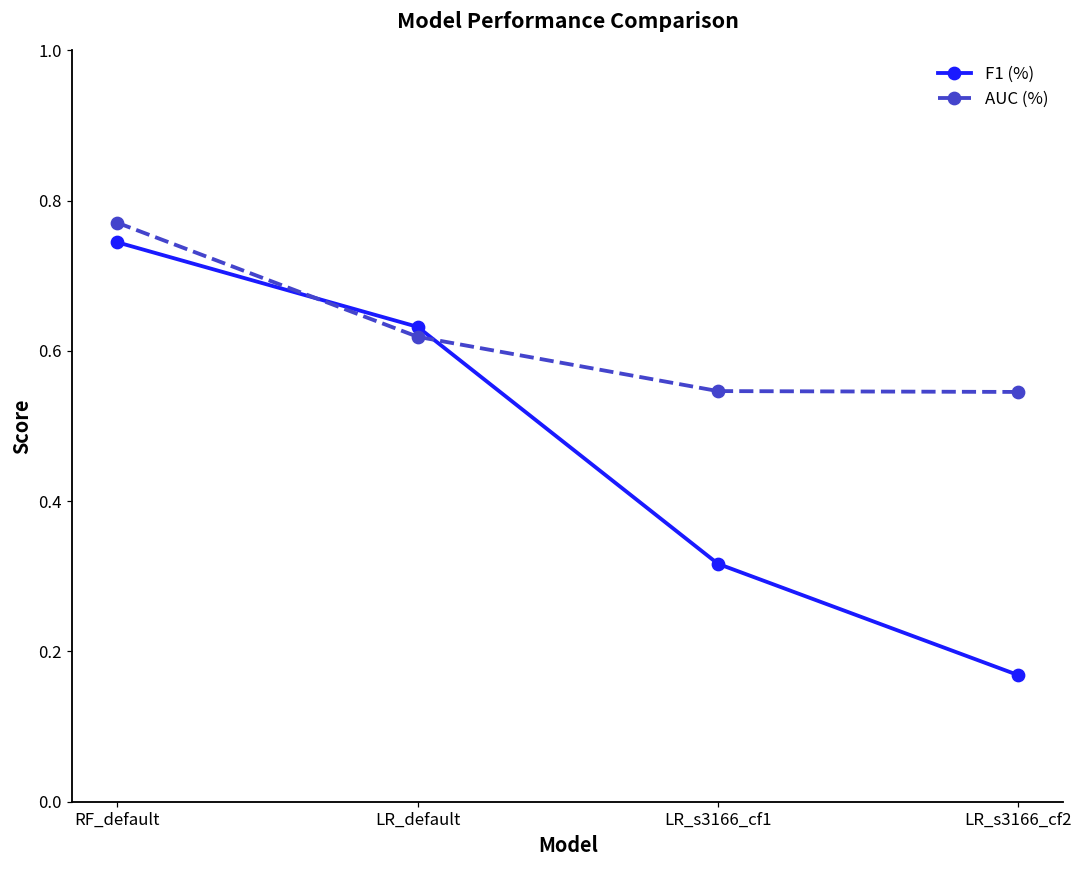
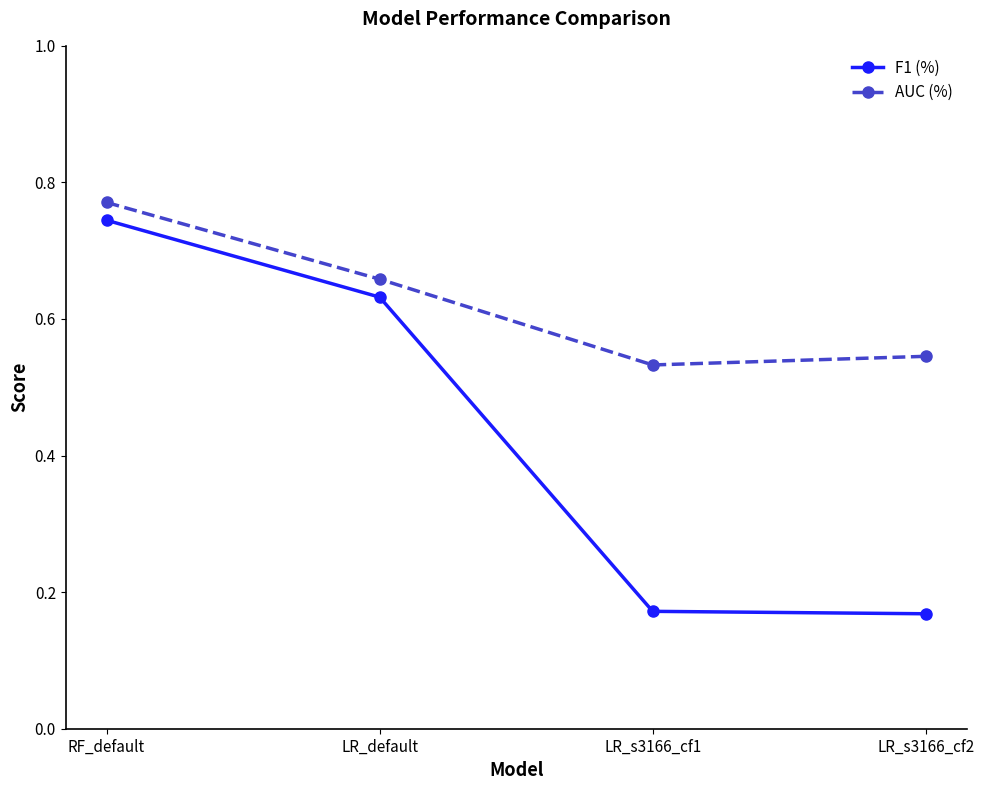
  {
    "F1 (%)": {
      "RF_default": 0.74,
      "LR_default": 0.63,
-     "LR_s3166_cf1": 0.32,
+     "LR_s3166_cf1": 0.17,
      "LR_s3166_cf2": 0.17
    },
    "AUC (%)": {
      "RF_default": 0.77,
-     "LR_default": 0.62,
-     "LR_s3166_cf1": 0.55,
+     "LR_default": 0.66,
+     "LR_s3166_cf1": 0.53,
      "LR_s3166_cf2": 0.55
    }
  }
